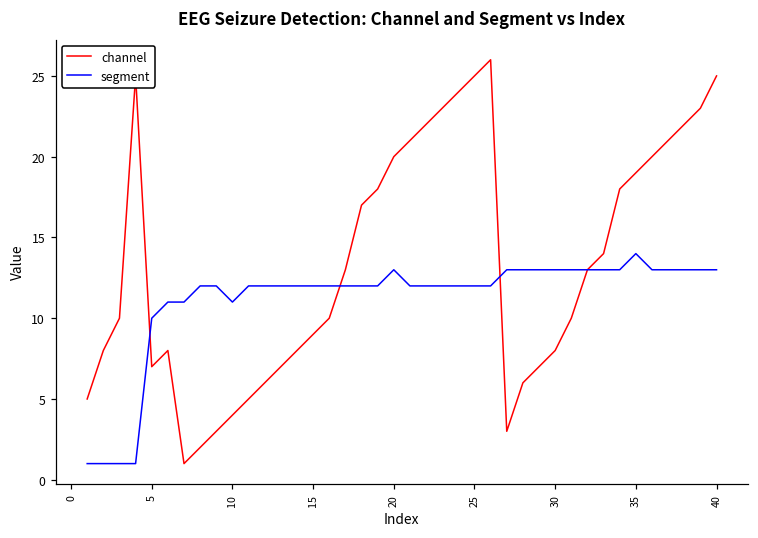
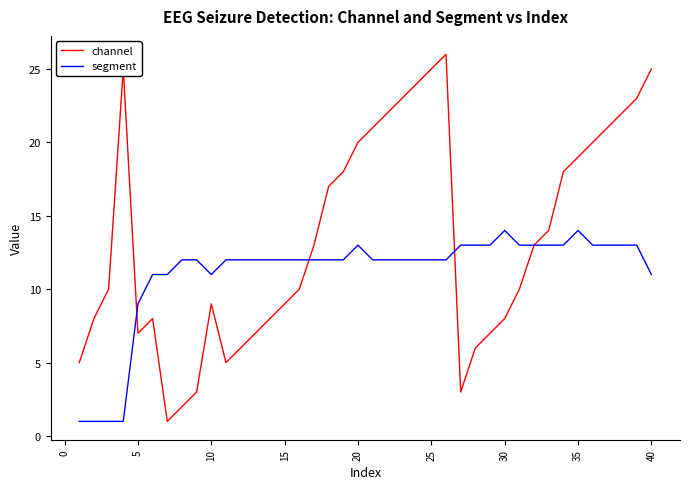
  {
    "channel": {
      "5": 7,
-     "10": 4,
+     "10": 9,
      "15": 9,
      "20": 20,
      "25": 25,
      "30": 8,
      "35": 19,
      "40": 25
    },
    "segment": {
-     "5": 10,
+     "5": 9,
      "10": 11,
      "15": 12,
      "20": 13,
      "25": 12,
-     "30": 13,
+     "30": 14,
      "35": 14,
-     "40": 13
+     "40": 11
    }
  }
